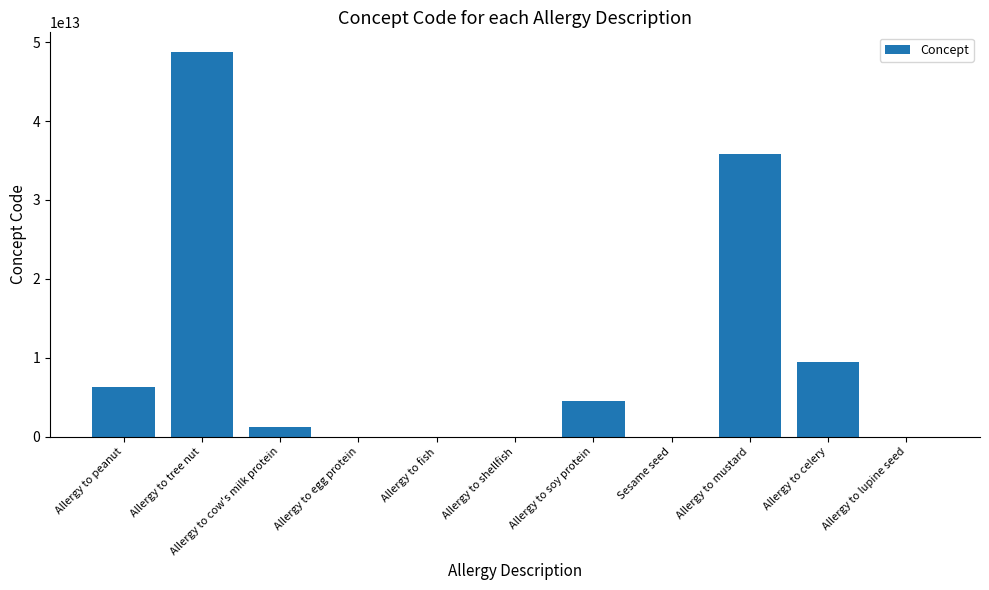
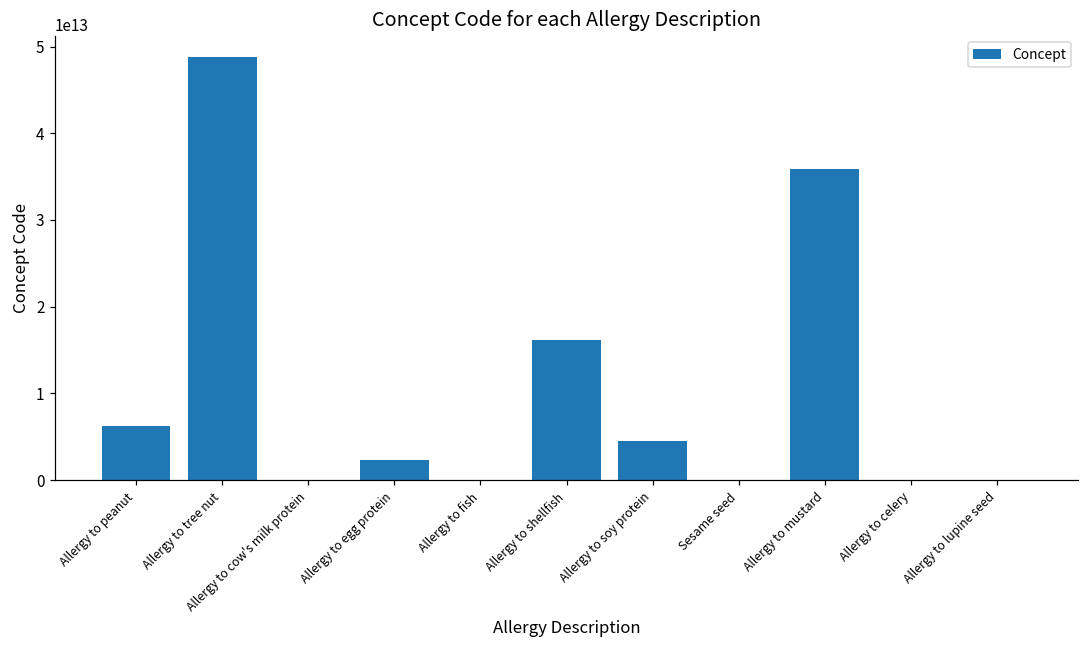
  {
    "Allergy to peanut": 6000000000000,
    "Allergy to tree nut": 49000000000000,
-   "Allergy to cow's milk protein": 1000000000000,
-   "Allergy to egg protein": 0,
-   "Allergy to shellfish": 0,
+   "Allergy to cow's milk protein": 0,
+   "Allergy to egg protein": 2000000000000,
+   "Allergy to shellfish": 16000000000000,
    "Allergy to soy protein": 4000000000000,
    "Allergy to mustard": 36000000000000,
-   "Allergy to celery": 9000000000000
+   "Allergy to celery": 0
  }
